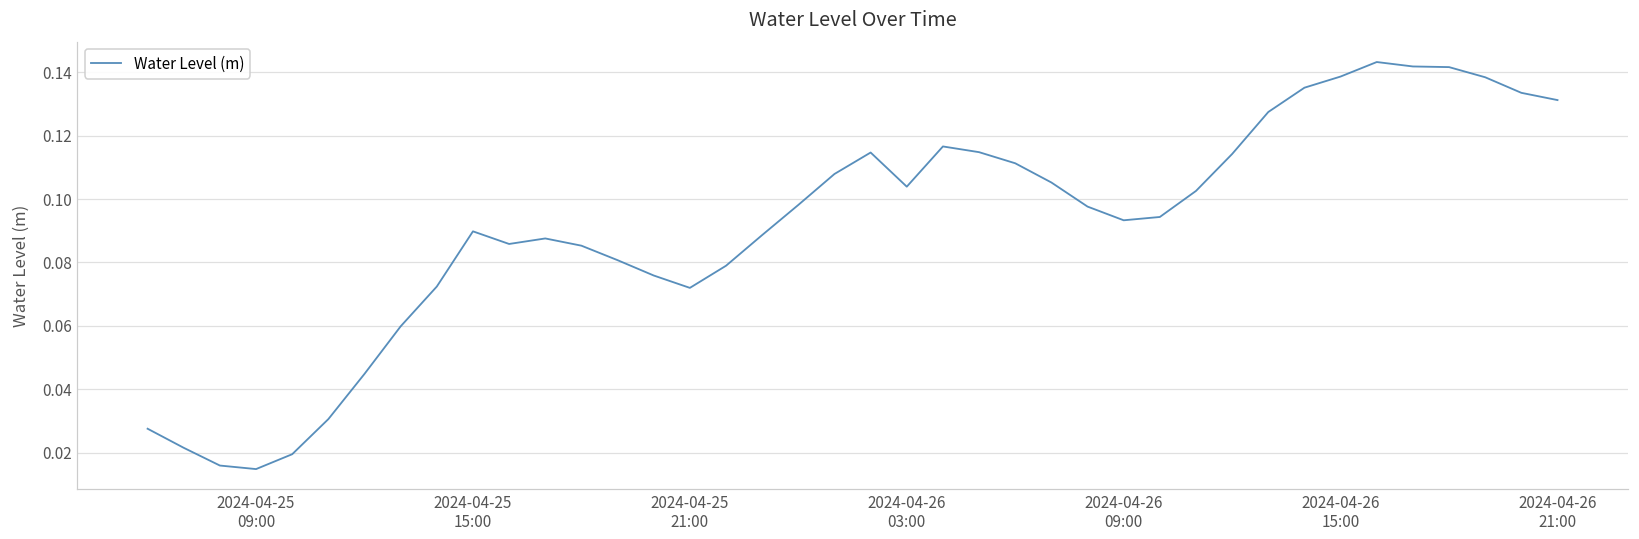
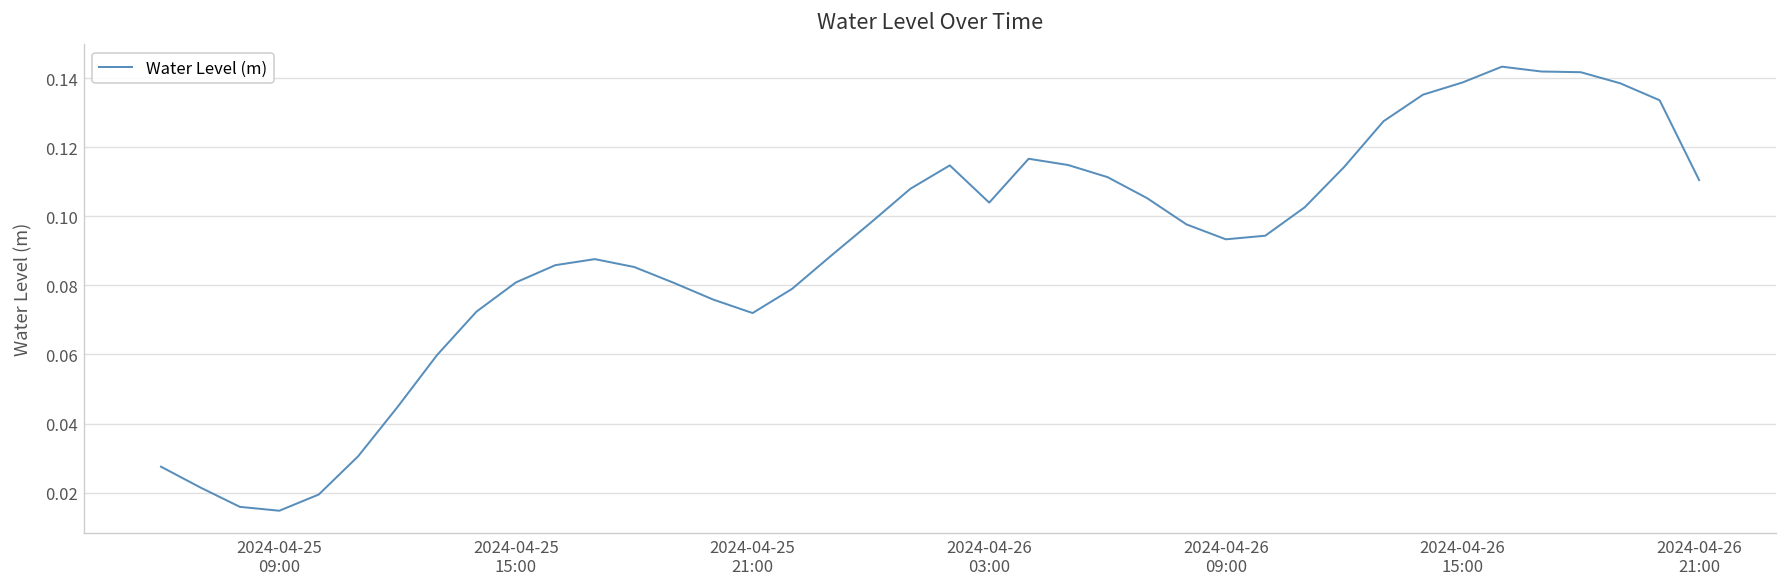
  {
    "2024-04-25 09:00": 0.015,
-   "2024-04-25 15:00": 0.090,
+   "2024-04-25 15:00": 0.081,
    "2024-04-25 21:00": 0.072,
    "2024-04-26 03:00": 0.104,
    "2024-04-26 09:00": 0.093,
    "2024-04-26 15:00": 0.139,
-   "2024-04-26 21:00": 0.131
+   "2024-04-26 21:00": 0.110
  }
